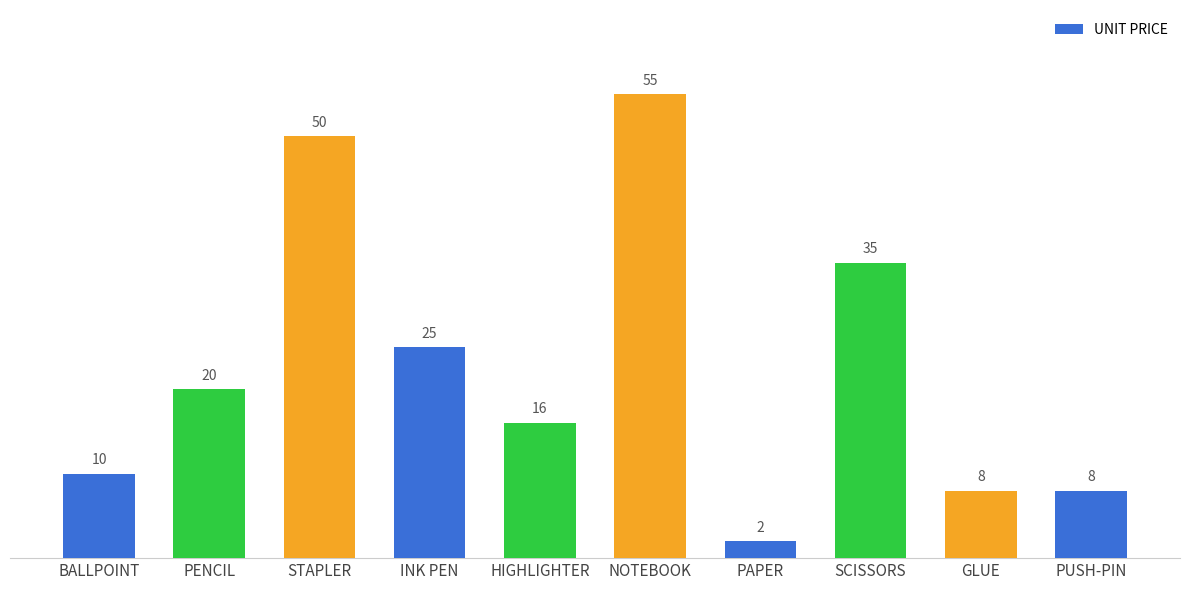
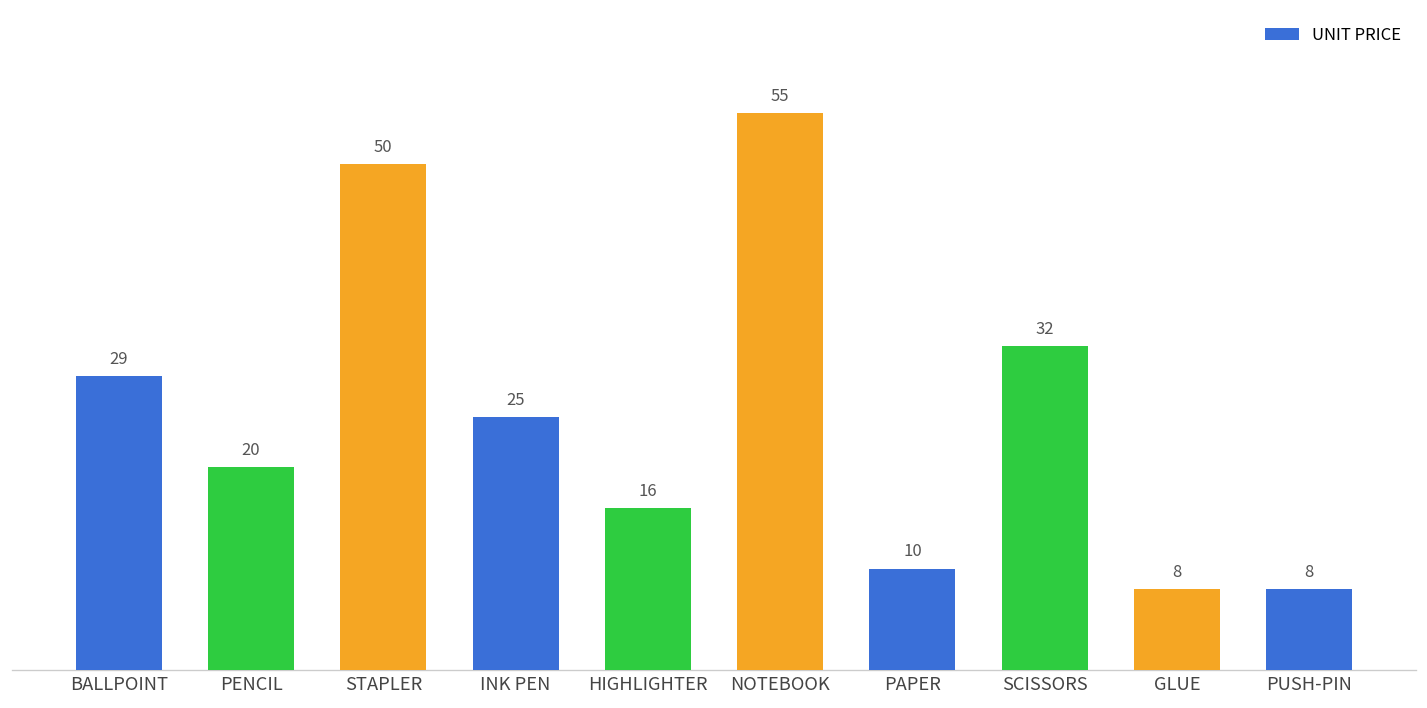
  {
-   "BALLPOINT": 10,
+   "BALLPOINT": 29,
    "PENCIL": 20,
    "STAPLER": 50,
    "INK PEN": 25,
    "HIGHLIGHTER": 16,
    "NOTEBOOK": 55,
-   "PAPER": 2,
-   "SCISSORS": 35,
+   "PAPER": 10,
+   "SCISSORS": 32,
    "GLUE": 8,
    "PUSH-PIN": 8
  }
